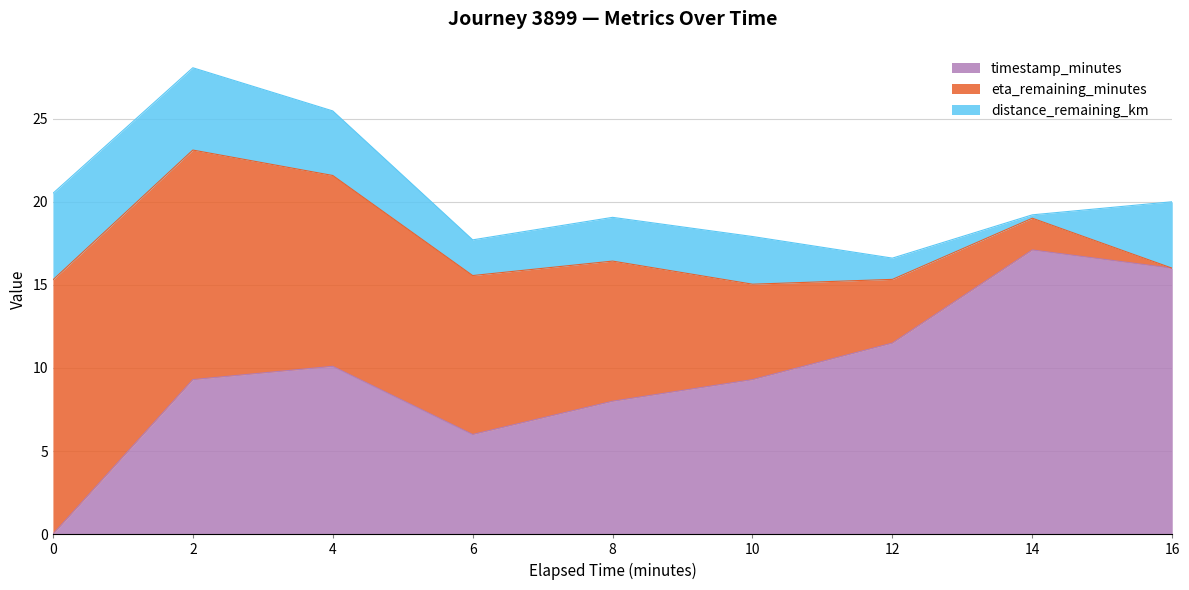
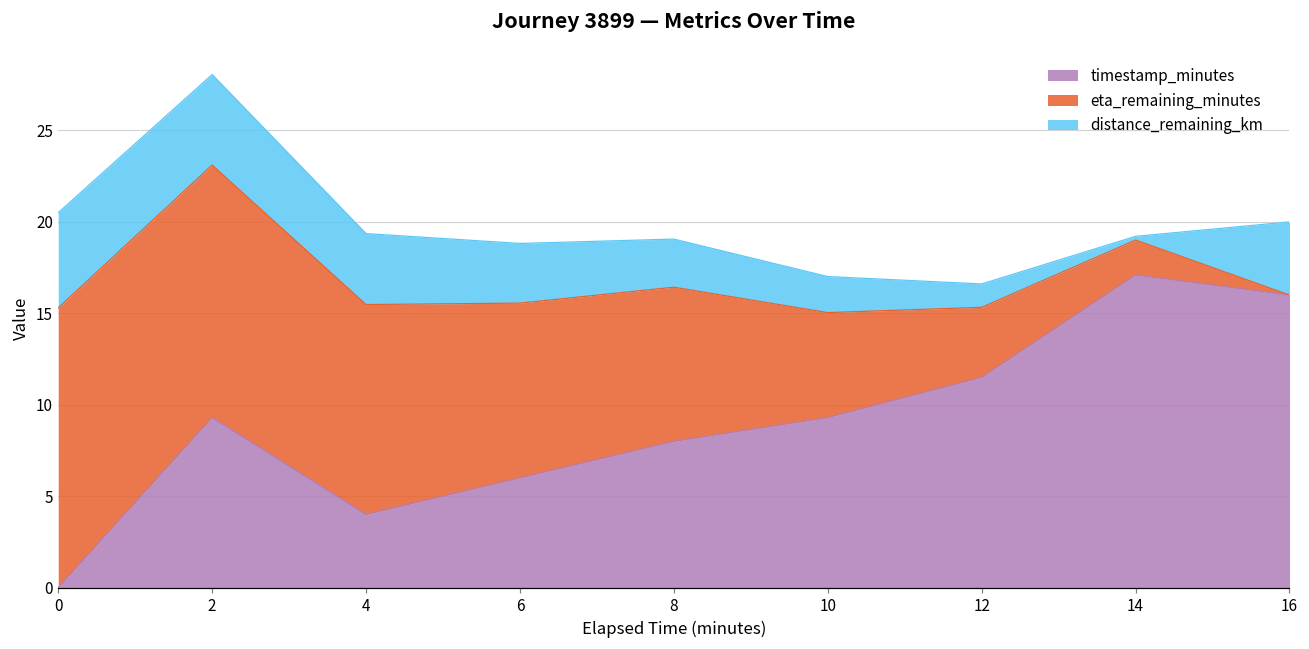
  {
    "timestamp_minutes": {
      "0": 0.0,
      "2": 9.3,
-     "4": 10.1,
+     "4": 4.0,
      "6": 6.0,
      "8": 8.0,
      "10": 9.3,
      "12": 11.5,
      "14": 17.1
    },
    "eta_remaining_minutes": {
      "0": 15.3,
      "2": 13.8,
      "4": 11.5,
      "6": 9.6,
      "8": 8.4,
      "10": 5.7,
      "12": 3.8,
      "14": 1.9
    },
    "distance_remaining_km": {
      "0": 5.2,
      "2": 4.9,
      "4": 3.9,
-     "6": 2.1,
+     "6": 3.3,
      "8": 2.6,
-     "10": 2.9,
+     "10": 2.0,
      "12": 1.3,
      "14": 0.2,
      "16": 4.0
    }
  }
